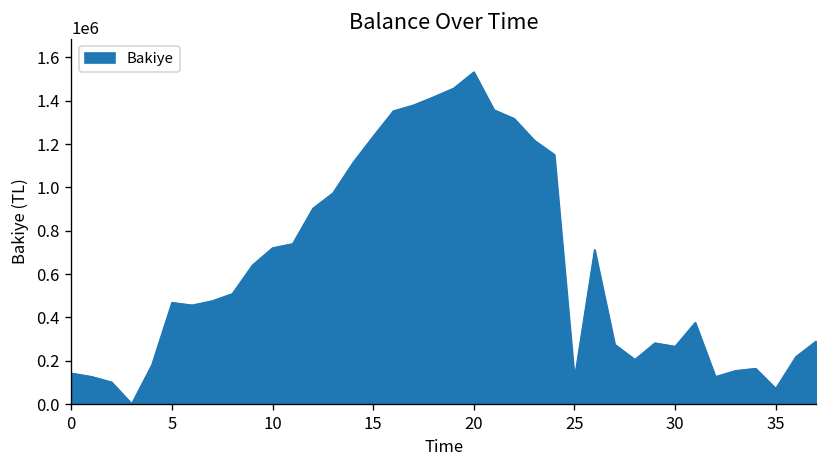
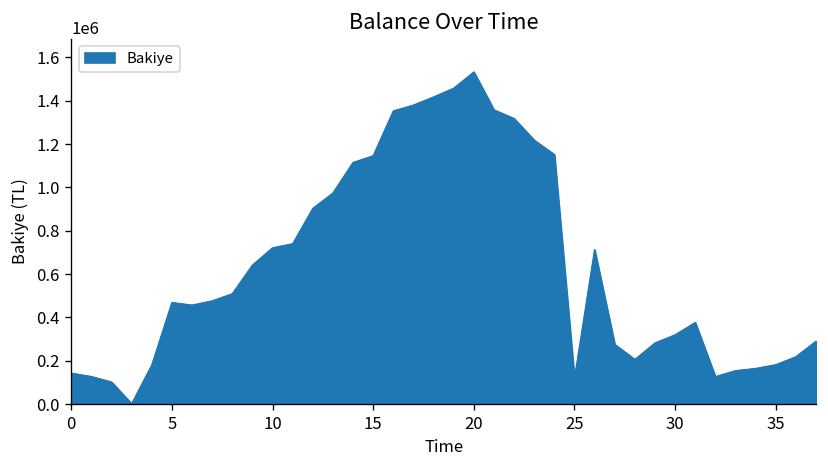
  {
    "0": 140000,
    "5": 470000,
    "10": 720000,
-   "15": 1240000,
+   "15": 1150000,
    "20": 1530000,
    "25": 120000,
-   "30": 270000,
-   "35": 70000
+   "30": 320000,
+   "35": 180000
  }
